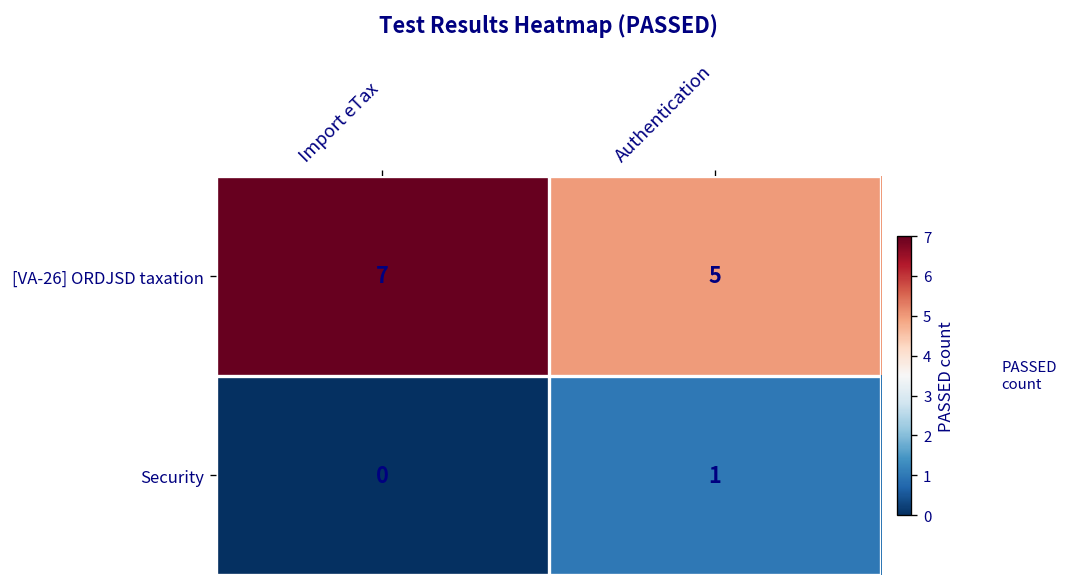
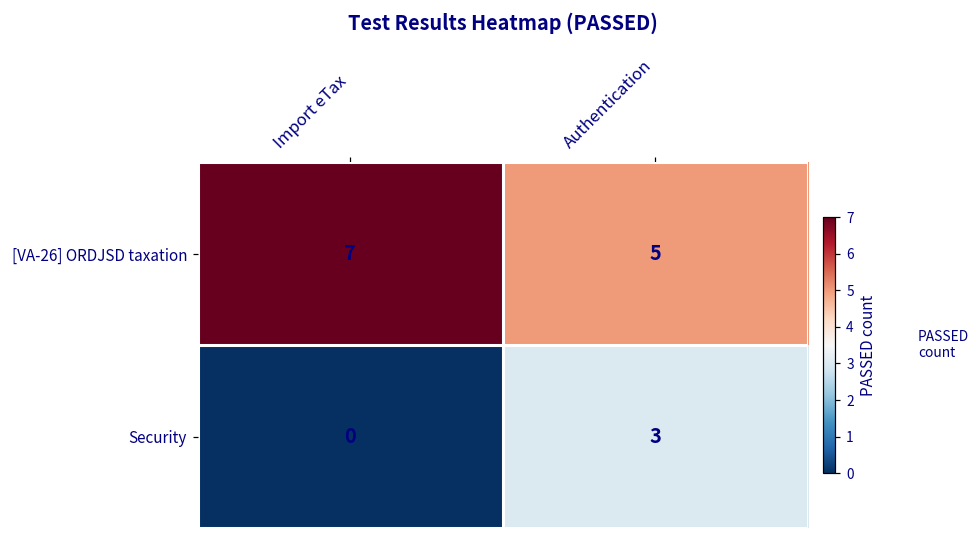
  {
    "[VA-26] ORDJSD taxation": {
      "Import eTax": 7,
      "Authentication": 5
    },
    "Security": {
      "Import eTax": 0,
-     "Authentication": 1
+     "Authentication": 3
    }
  }
